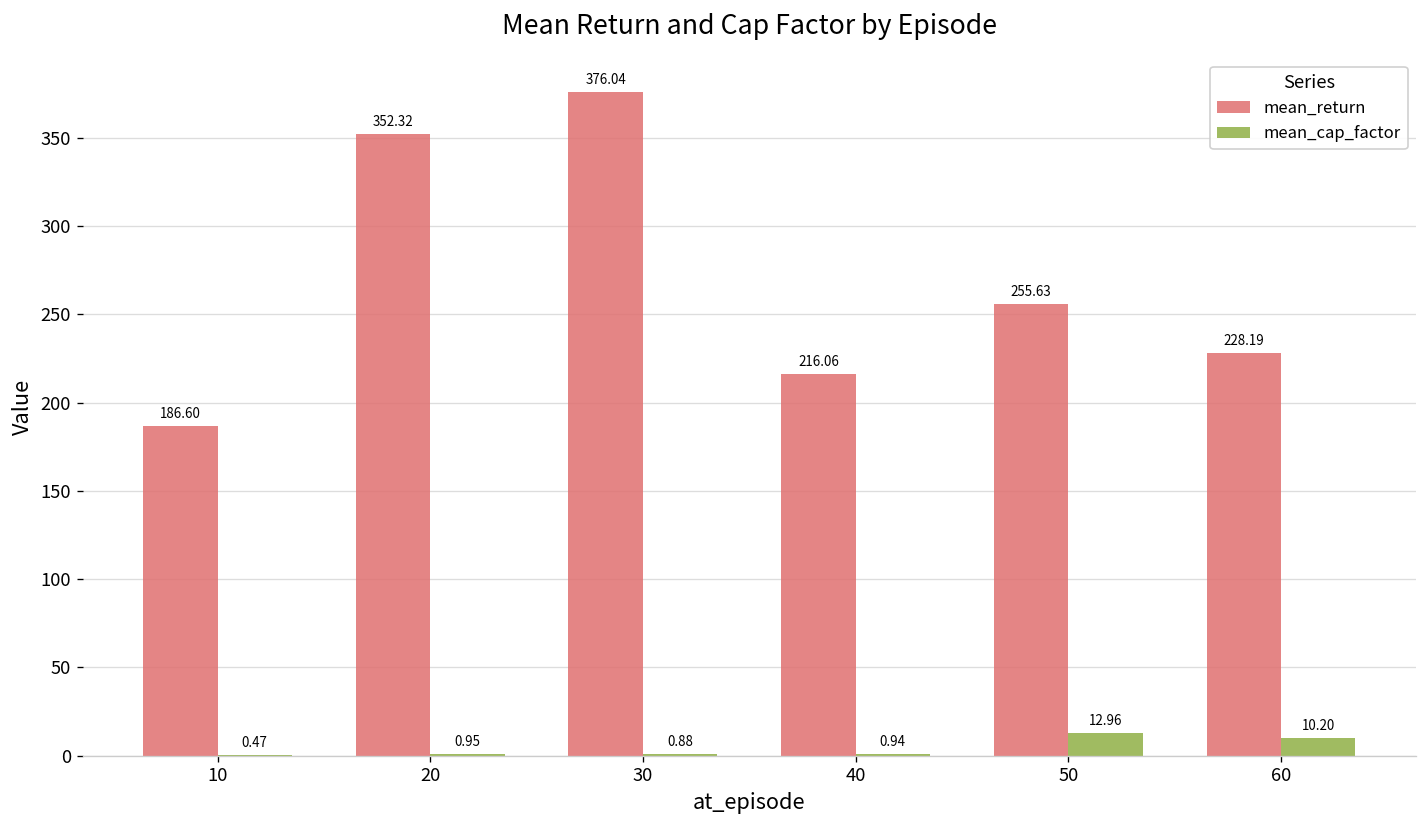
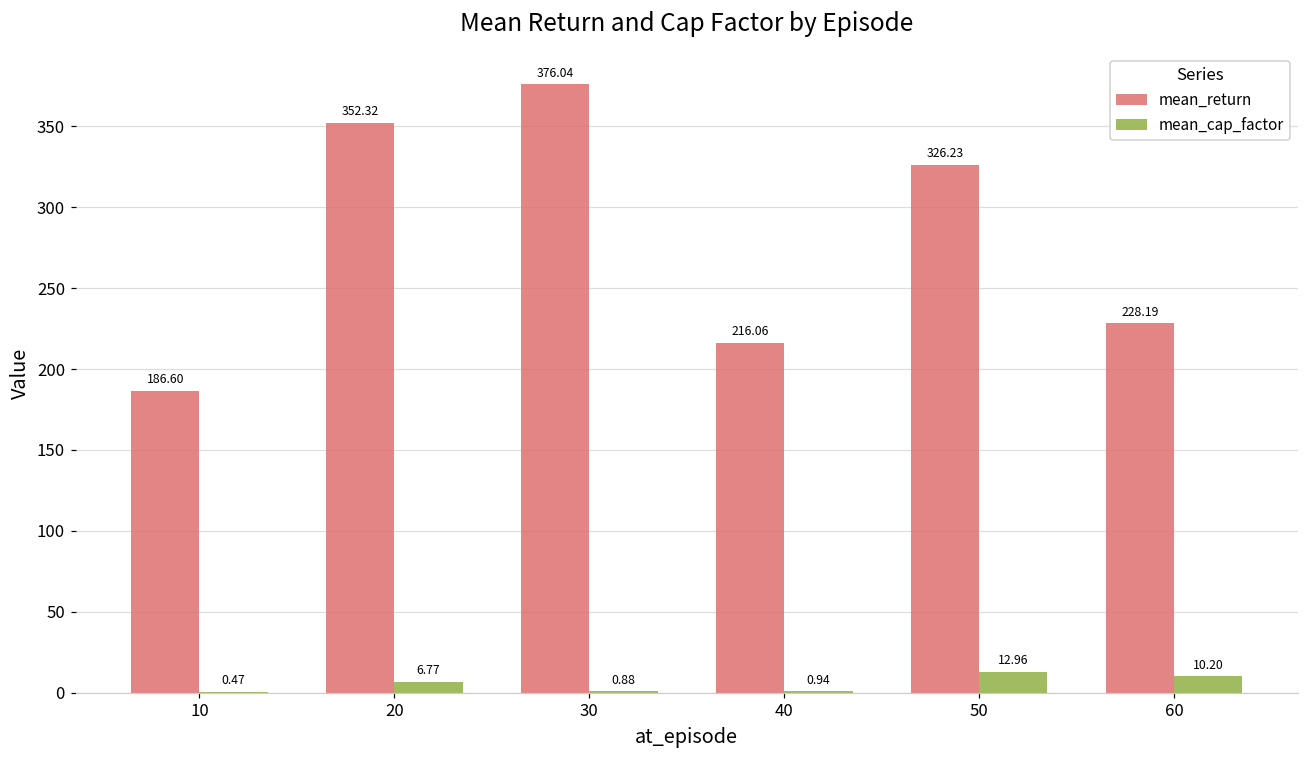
  {
    "mean_return": {
      "10": 186.60,
      "20": 352.32,
      "30": 376.04,
      "40": 216.06,
-     "50": 255.63,
+     "50": 326.23,
      "60": 228.19
    },
    "mean_cap_factor": {
      "10": 0.47,
-     "20": 0.95,
+     "20": 6.77,
      "30": 0.88,
      "40": 0.94,
      "50": 12.96,
      "60": 10.20
    }
  }
